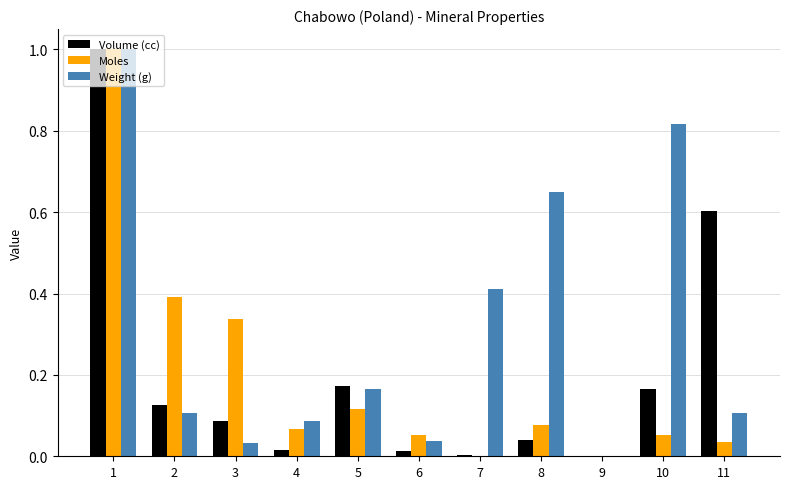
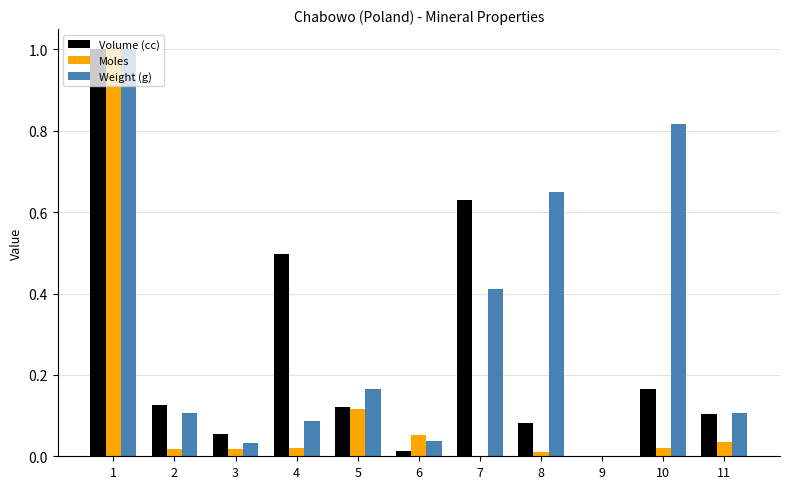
  {
    "Volume (cc)": {
      "2": 0.13,
-     "3": 0.09,
-     "4": 0.02,
-     "5": 0.17,
+     "3": 0.06,
+     "4": 0.50,
+     "5": 0.12,
      "6": 0.01,
-     "7": 0.00,
-     "8": 0.04,
+     "7": 0.63,
+     "8": 0.08,
      "9": 0.00,
      "10": 0.17,
-     "11": 0.60
+     "11": 0.10
    },
    "Moles": {
-     "2": 0.39,
-     "3": 0.34,
-     "4": 0.07,
+     "2": 0.02,
+     "3": 0.02,
+     "4": 0.02,
      "5": 0.12,
      "6": 0.05,
-     "8": 0.08,
+     "8": 0.01,
      "9": 0.00,
-     "10": 0.05,
+     "10": 0.02,
      "11": 0.03
    },
    "Weight (g)": {
      "2": 0.11,
      "3": 0.03,
      "4": 0.09,
      "5": 0.17,
      "6": 0.04,
      "7": 0.41,
      "8": 0.65,
      "9": 0.00,
      "10": 0.82,
      "11": 0.11
    }
  }
